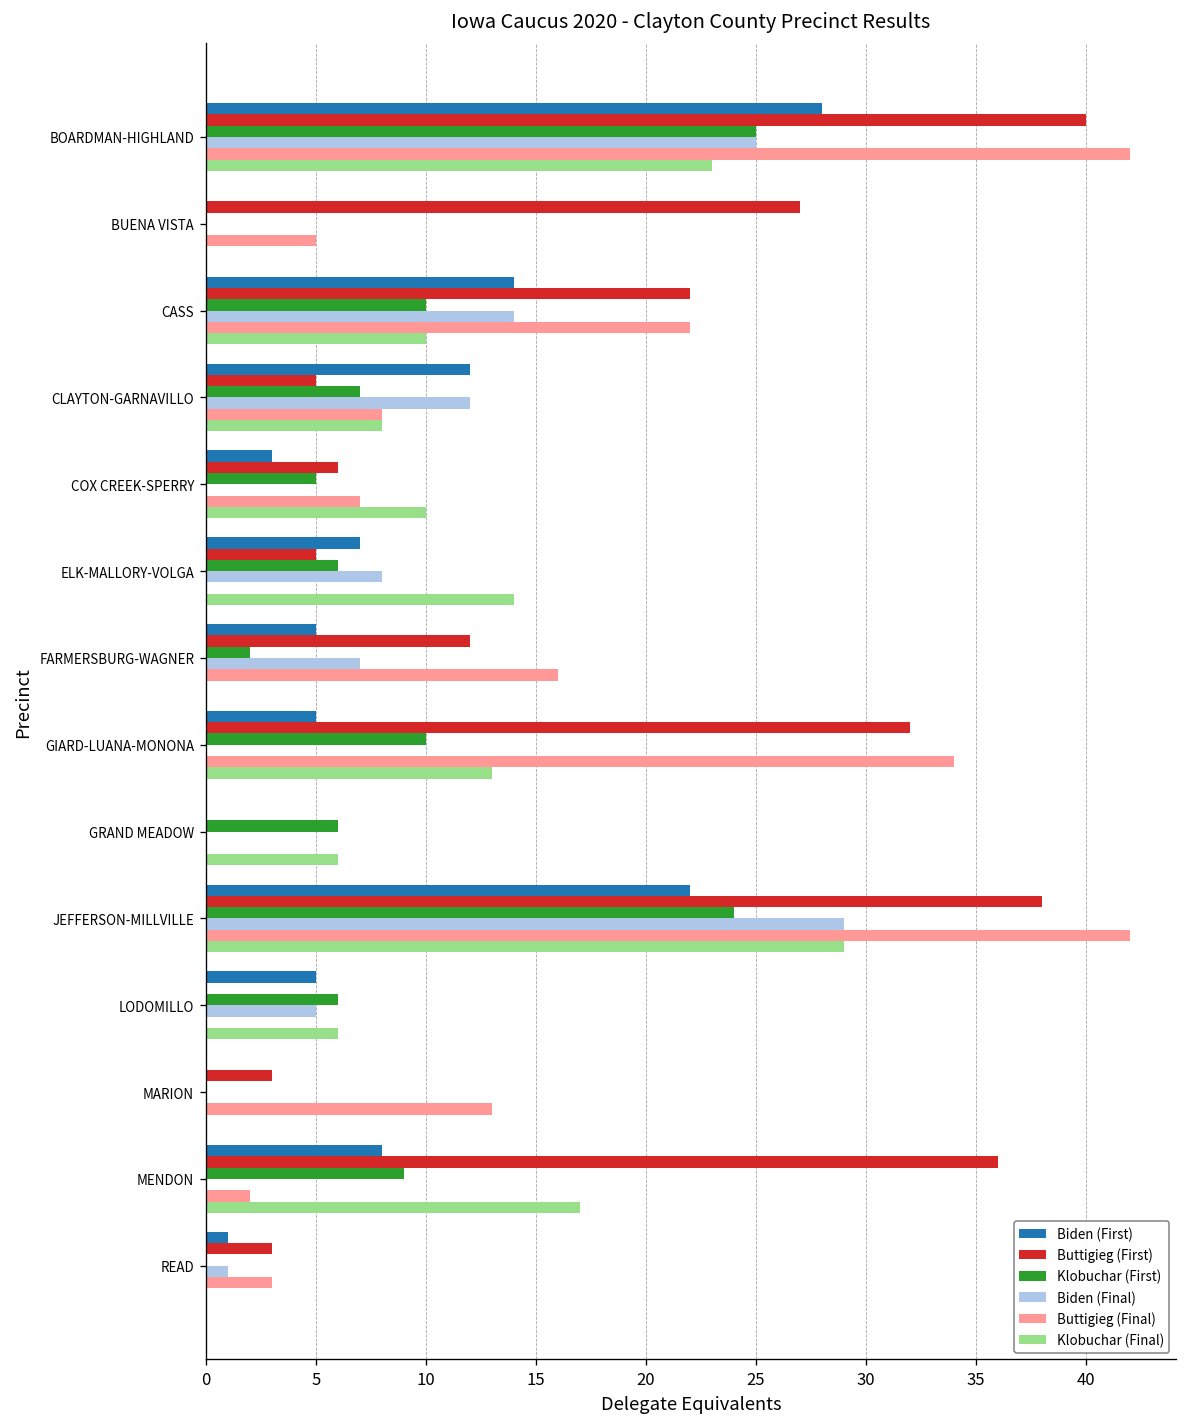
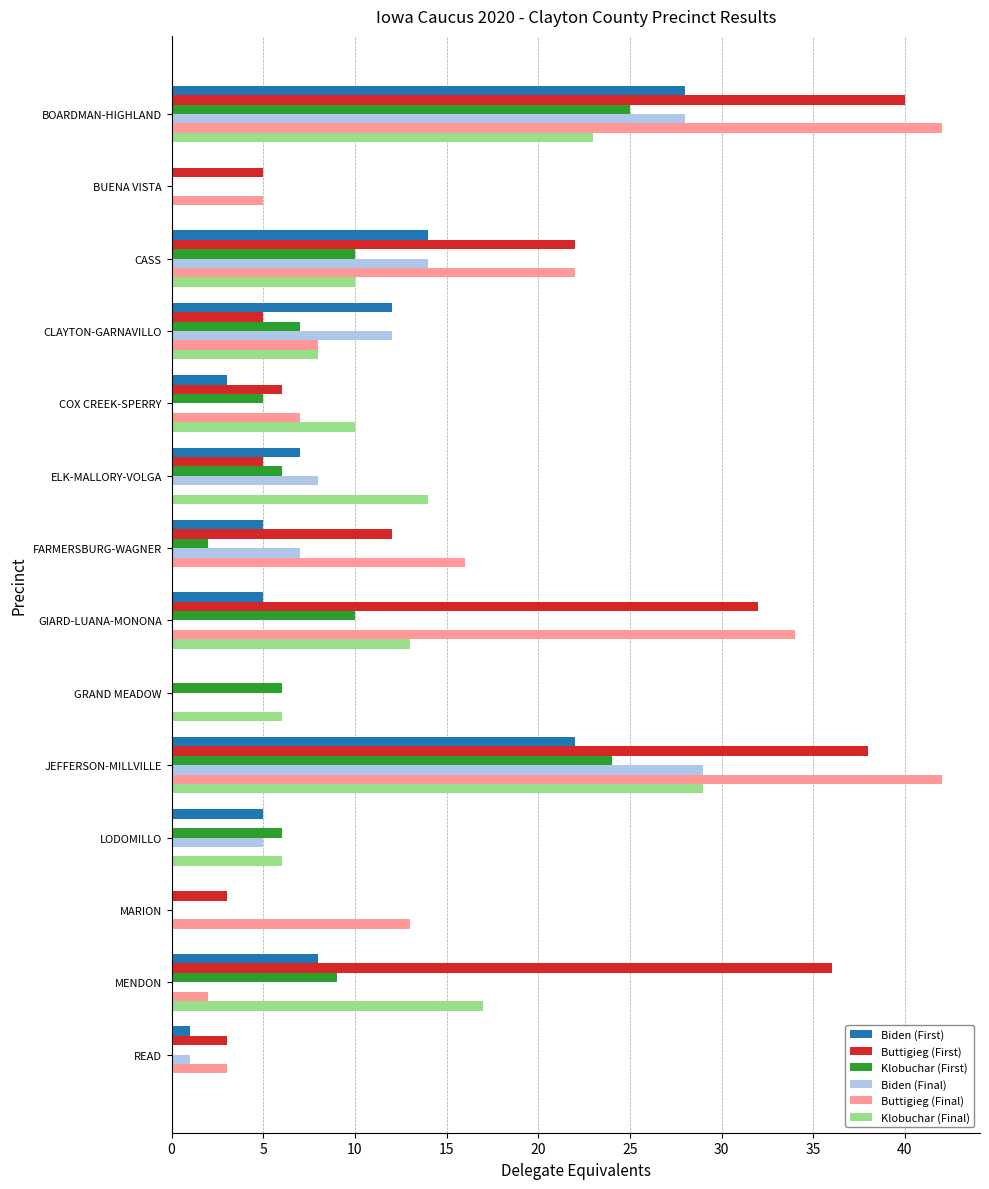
  {
    "Biden (First)": {
      "BOARDMAN-HIGHLAND": 28,
      "BUENA VISTA": 0,
      "CASS": 14,
      "CLAYTON-GARNAVILLO": 12,
      "COX CREEK-SPERRY": 3,
      "ELK-MALLORY-VOLGA": 7,
      "FARMERSBURG-WAGNER": 5,
      "GIARD-LUANA-MONONA": 5,
      "GRAND MEADOW": 0,
      "JEFFERSON-MILLVILLE": 22,
      "LODOMILLO": 5,
      "MARION": 0,
      "MENDON": 8,
      "READ": 1
    },
    "Buttigieg (First)": {
      "BOARDMAN-HIGHLAND": 40,
-     "BUENA VISTA": 27,
+     "BUENA VISTA": 5,
      "CASS": 22,
      "CLAYTON-GARNAVILLO": 5,
      "COX CREEK-SPERRY": 6,
      "ELK-MALLORY-VOLGA": 5,
      "FARMERSBURG-WAGNER": 12,
      "GIARD-LUANA-MONONA": 32,
      "GRAND MEADOW": 0,
      "JEFFERSON-MILLVILLE": 38,
      "LODOMILLO": 0,
      "MARION": 3,
      "MENDON": 36,
      "READ": 3
    },
    "Klobuchar (First)": {
      "BOARDMAN-HIGHLAND": 25,
      "BUENA VISTA": 0,
      "CASS": 10,
      "CLAYTON-GARNAVILLO": 7,
      "COX CREEK-SPERRY": 5,
      "ELK-MALLORY-VOLGA": 6,
      "FARMERSBURG-WAGNER": 2,
      "GIARD-LUANA-MONONA": 10,
      "GRAND MEADOW": 6,
      "JEFFERSON-MILLVILLE": 24,
      "LODOMILLO": 6,
      "MARION": 0,
      "MENDON": 9,
      "READ": 0
    },
    "Biden (Final)": {
-     "BOARDMAN-HIGHLAND": 25,
+     "BOARDMAN-HIGHLAND": 28,
      "BUENA VISTA": 0,
      "CASS": 14,
      "CLAYTON-GARNAVILLO": 12,
      "COX CREEK-SPERRY": 0,
      "ELK-MALLORY-VOLGA": 8,
      "FARMERSBURG-WAGNER": 7,
      "GIARD-LUANA-MONONA": 0,
      "GRAND MEADOW": 0,
      "JEFFERSON-MILLVILLE": 29,
      "LODOMILLO": 5,
      "MARION": 0,
      "MENDON": 0,
      "READ": 1
    },
    "Buttigieg (Final)": {
      "BOARDMAN-HIGHLAND": 42,
      "BUENA VISTA": 5,
      "CASS": 22,
      "CLAYTON-GARNAVILLO": 8,
      "COX CREEK-SPERRY": 7,
      "ELK-MALLORY-VOLGA": 0,
      "FARMERSBURG-WAGNER": 16,
      "GIARD-LUANA-MONONA": 34,
      "GRAND MEADOW": 0,
      "JEFFERSON-MILLVILLE": 42,
      "LODOMILLO": 0,
      "MARION": 13,
      "MENDON": 2,
      "READ": 3
    },
    "Klobuchar (Final)": {
      "BOARDMAN-HIGHLAND": 23,
      "BUENA VISTA": 0,
      "CASS": 10,
      "CLAYTON-GARNAVILLO": 8,
      "COX CREEK-SPERRY": 10,
      "ELK-MALLORY-VOLGA": 14,
      "FARMERSBURG-WAGNER": 0,
      "GIARD-LUANA-MONONA": 13,
      "GRAND MEADOW": 6,
      "JEFFERSON-MILLVILLE": 29,
      "LODOMILLO": 6,
      "MARION": 0,
      "MENDON": 17,
      "READ": 0
    }
  }
